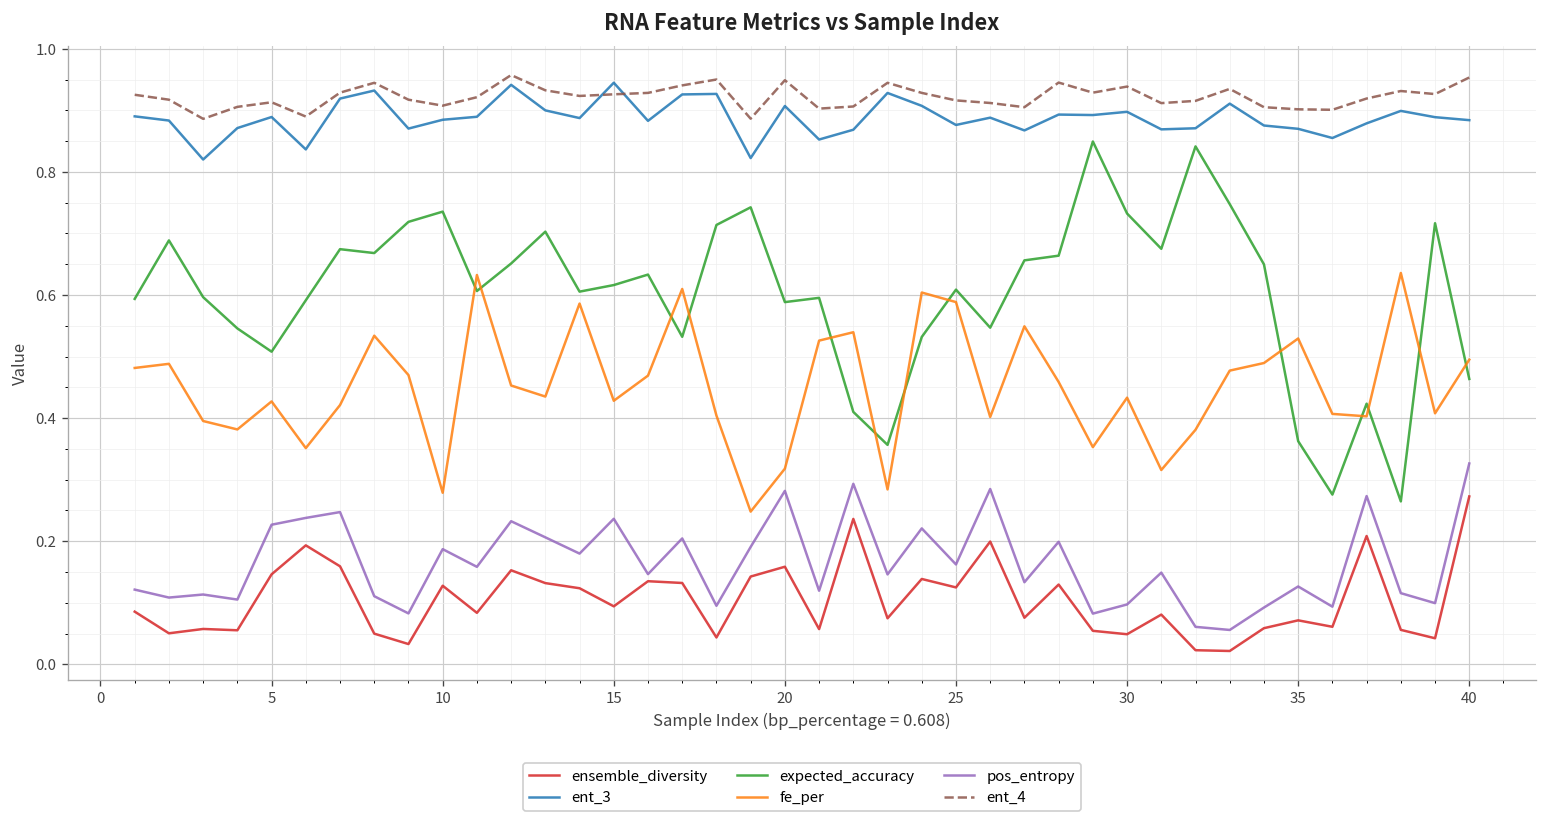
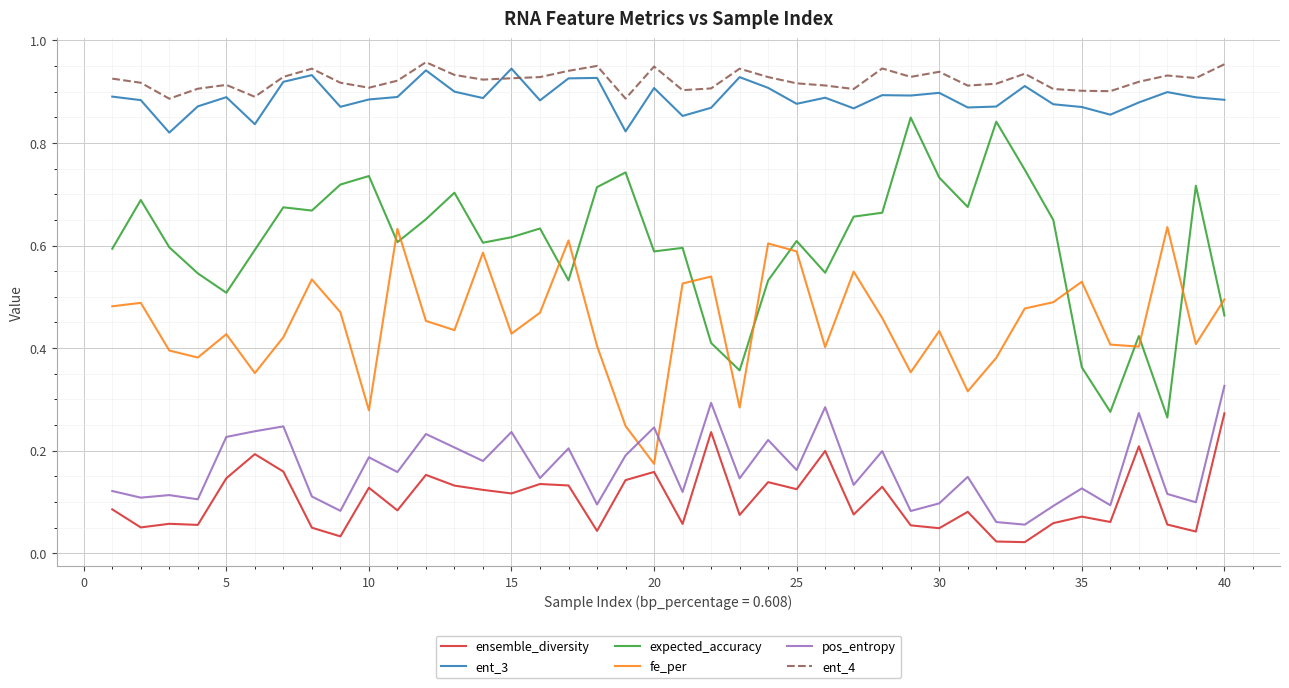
  {
    "ensemble_diversity": {
      "5": 0.15,
      "10": 0.13,
-     "15": 0.09,
+     "15": 0.12,
      "20": 0.16,
      "25": 0.13,
      "30": 0.05,
      "35": 0.07,
      "40": 0.27
    },
    "ent_3": {
      "5": 0.89,
      "10": 0.88,
      "15": 0.94,
      "20": 0.91,
      "25": 0.88,
      "30": 0.90,
      "35": 0.87,
      "40": 0.88
    },
    "expected_accuracy": {
      "5": 0.51,
      "10": 0.74,
      "15": 0.62,
      "20": 0.59,
      "25": 0.61,
      "30": 0.73,
      "35": 0.36,
      "40": 0.46
    },
    "fe_per": {
      "5": 0.43,
      "10": 0.28,
      "15": 0.43,
-     "20": 0.32,
+     "20": 0.17,
      "25": 0.59,
      "30": 0.43,
      "35": 0.53,
      "40": 0.50
    },
    "pos_entropy": {
      "5": 0.23,
      "10": 0.19,
      "15": 0.24,
-     "20": 0.28,
+     "20": 0.25,
      "25": 0.16,
      "30": 0.10,
      "35": 0.13,
      "40": 0.33
    },
    "ent_4": {
      "5": 0.91,
      "10": 0.91,
      "15": 0.93,
      "20": 0.95,
      "25": 0.92,
      "30": 0.94,
      "35": 0.90,
      "40": 0.95
    }
  }
